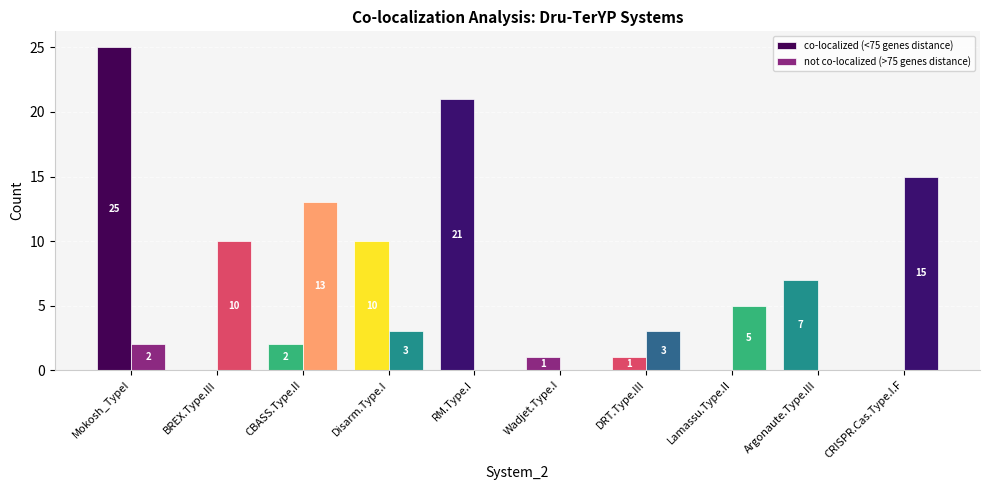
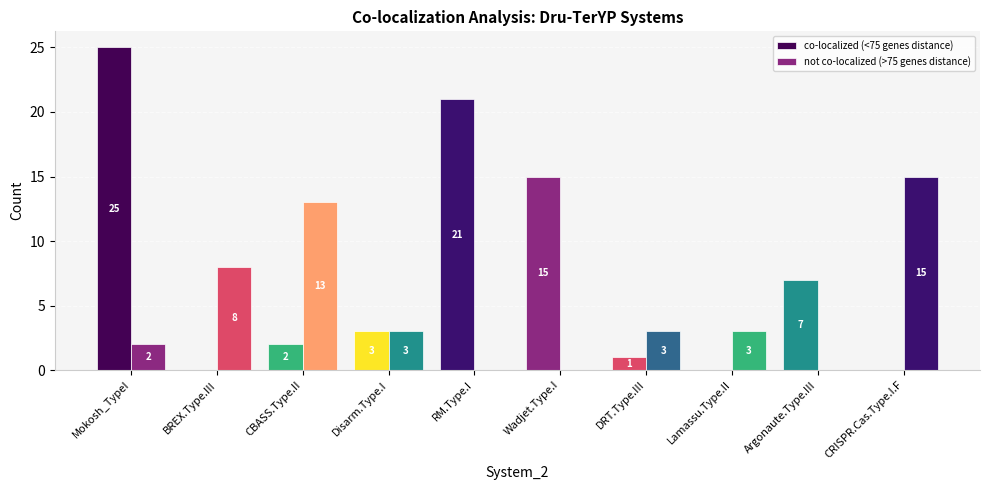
  {
    "co-localized (<75 genes distance)": {
      "Mokosh_TypeI": 25,
      "CBASS.Type.II": 2,
-     "Disarm.Type.I": 10,
+     "Disarm.Type.I": 3,
      "RM.Type.I": 21,
-     "Wadjet.Type.I": 1,
+     "Wadjet.Type.I": 15,
      "DRT.Type.III": 1,
      "Argonaute.Type.III": 7
    },
    "not co-localized (>75 genes distance)": {
      "Mokosh_TypeI": 2,
-     "BREX.Type.III": 10,
+     "BREX.Type.III": 8,
      "CBASS.Type.II": 13,
      "Disarm.Type.I": 3,
      "DRT.Type.III": 3,
-     "Lamassu.Type.II": 5,
+     "Lamassu.Type.II": 3,
      "CRISPR.Cas.Type.I.F": 15
    }
  }
